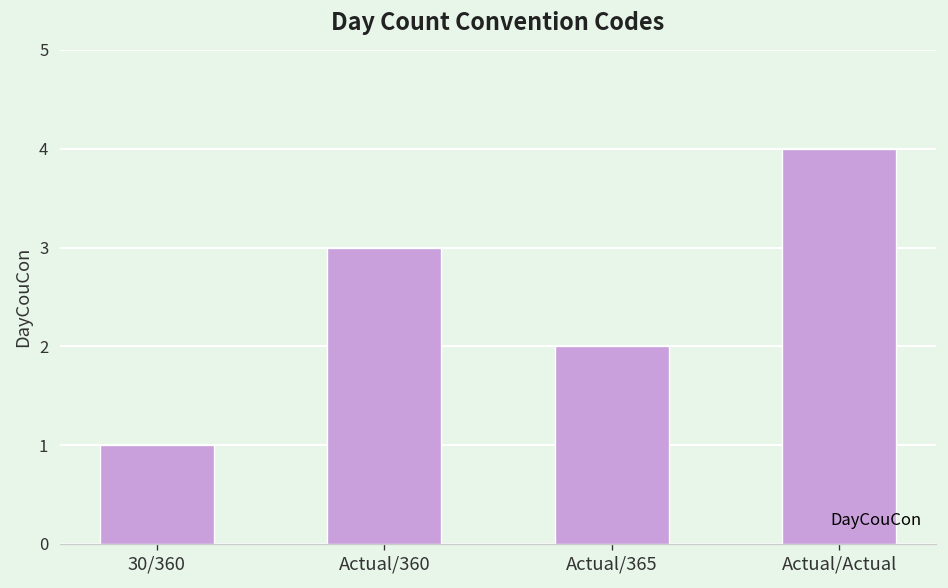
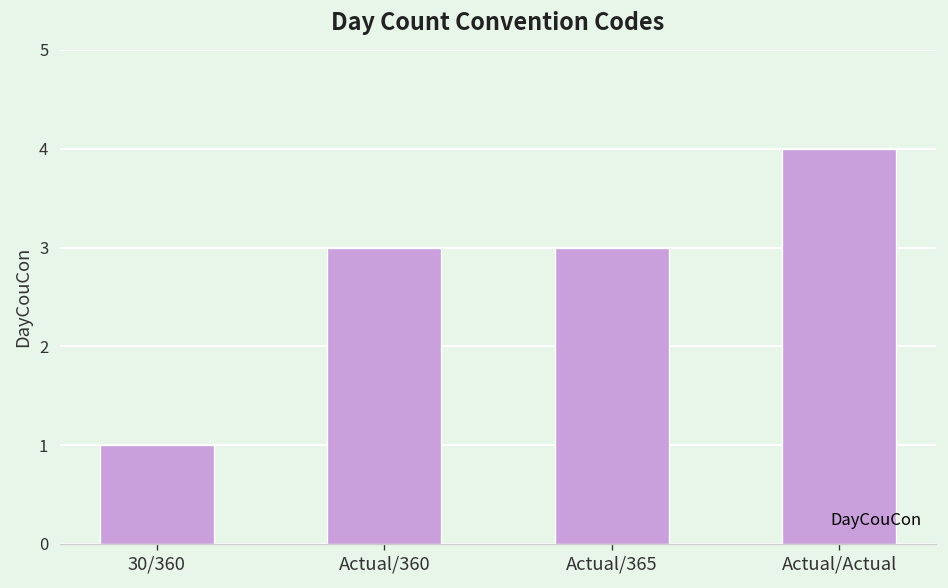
  {
    "30/360": 1,
    "Actual/360": 3,
-   "Actual/365": 2,
+   "Actual/365": 3,
    "Actual/Actual": 4
  }
